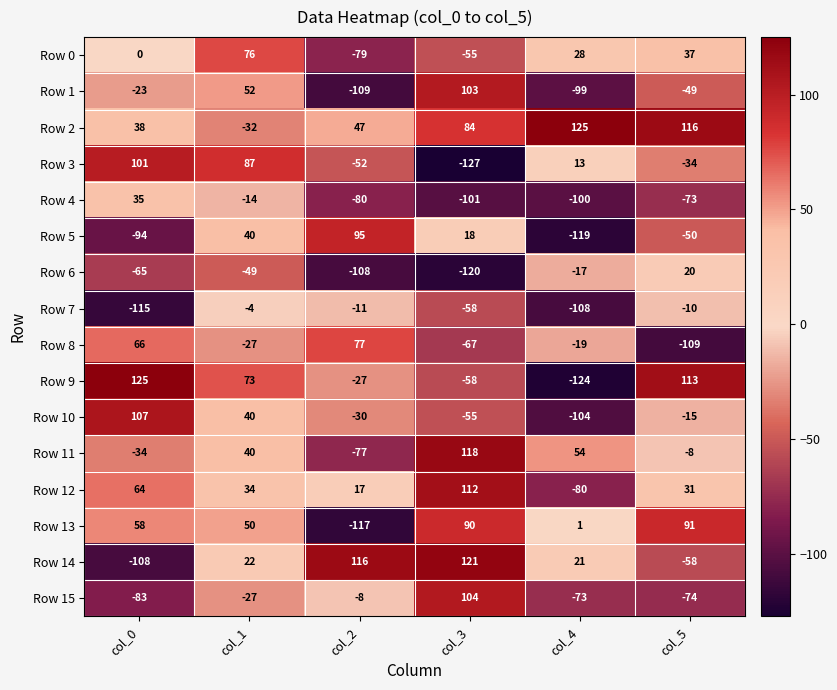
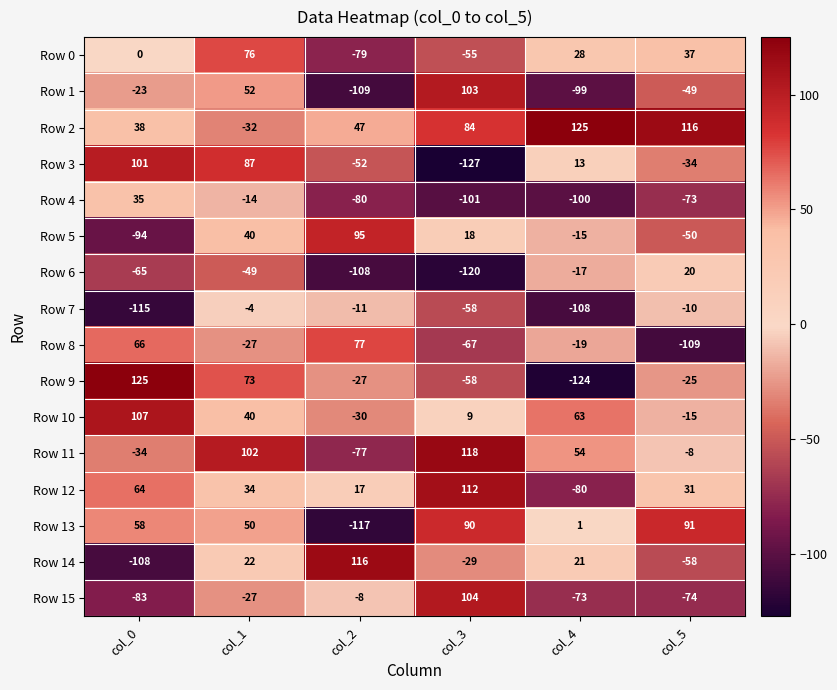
  {
    "Row 0": {
      "col_0": 0,
      "col_1": 76,
      "col_2": -79,
      "col_3": -55,
      "col_4": 28,
      "col_5": 37
    },
    "Row 1": {
      "col_0": -23,
      "col_1": 52,
      "col_2": -109,
      "col_3": 103,
      "col_4": -99,
      "col_5": -49
    },
    "Row 2": {
      "col_0": 38,
      "col_1": -32,
      "col_2": 47,
      "col_3": 84,
      "col_4": 125,
      "col_5": 116
    },
    "Row 3": {
      "col_0": 101,
      "col_1": 87,
      "col_2": -52,
      "col_3": -127,
      "col_4": 13,
      "col_5": -34
    },
    "Row 4": {
      "col_0": 35,
      "col_1": -14,
      "col_2": -80,
      "col_3": -101,
      "col_4": -100,
      "col_5": -73
    },
    "Row 5": {
      "col_0": -94,
      "col_1": 40,
      "col_2": 95,
      "col_3": 18,
-     "col_4": -119,
+     "col_4": -15,
      "col_5": -50
    },
    "Row 6": {
      "col_0": -65,
      "col_1": -49,
      "col_2": -108,
      "col_3": -120,
      "col_4": -17,
      "col_5": 20
    },
    "Row 7": {
      "col_0": -115,
      "col_1": -4,
      "col_2": -11,
      "col_3": -58,
      "col_4": -108,
      "col_5": -10
    },
    "Row 8": {
      "col_0": 66,
      "col_1": -27,
      "col_2": 77,
      "col_3": -67,
      "col_4": -19,
      "col_5": -109
    },
    "Row 9": {
      "col_0": 125,
      "col_1": 73,
      "col_2": -27,
      "col_3": -58,
      "col_4": -124,
-     "col_5": 113
+     "col_5": -25
    },
    "Row 10": {
      "col_0": 107,
      "col_1": 40,
      "col_2": -30,
-     "col_3": -55,
-     "col_4": -104,
+     "col_3": 9,
+     "col_4": 63,
      "col_5": -15
    },
    "Row 11": {
      "col_0": -34,
-     "col_1": 40,
+     "col_1": 102,
      "col_2": -77,
      "col_3": 118,
      "col_4": 54,
      "col_5": -8
    },
    "Row 12": {
      "col_0": 64,
      "col_1": 34,
      "col_2": 17,
      "col_3": 112,
      "col_4": -80,
      "col_5": 31
    },
    "Row 13": {
      "col_0": 58,
      "col_1": 50,
      "col_2": -117,
      "col_3": 90,
      "col_4": 1,
      "col_5": 91
    },
    "Row 14": {
      "col_0": -108,
      "col_1": 22,
      "col_2": 116,
-     "col_3": 121,
+     "col_3": -29,
      "col_4": 21,
      "col_5": -58
    },
    "Row 15": {
      "col_0": -83,
      "col_1": -27,
      "col_2": -8,
      "col_3": 104,
      "col_4": -73,
      "col_5": -74
    }
  }
